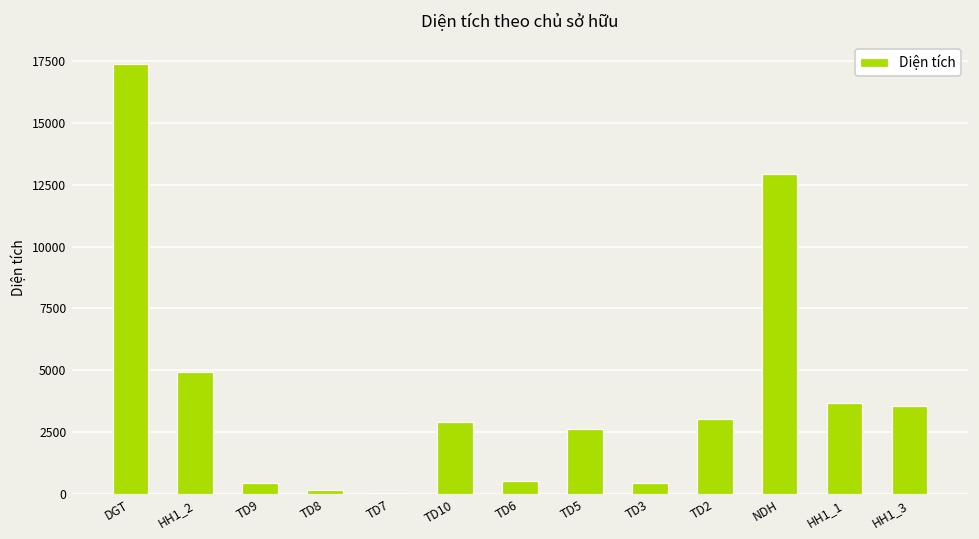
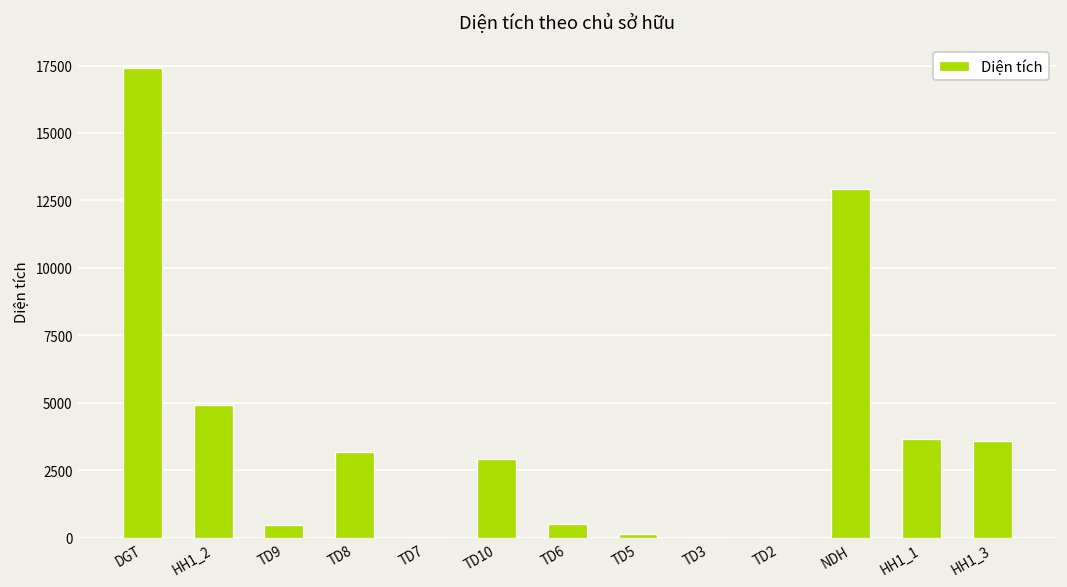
  {
    "DGT": 17400,
    "HH1_2": 4900,
    "TD9": 500,
-   "TD8": 100,
+   "TD8": 3200,
    "TD10": 2900,
    "TD6": 500,
-   "TD5": 2600,
-   "TD3": 400,
-   "TD2": 3000,
+   "TD5": 100,
+   "TD3": 0,
+   "TD2": 0,
    "NDH": 12900,
    "HH1_1": 3700,
    "HH1_3": 3600
  }
